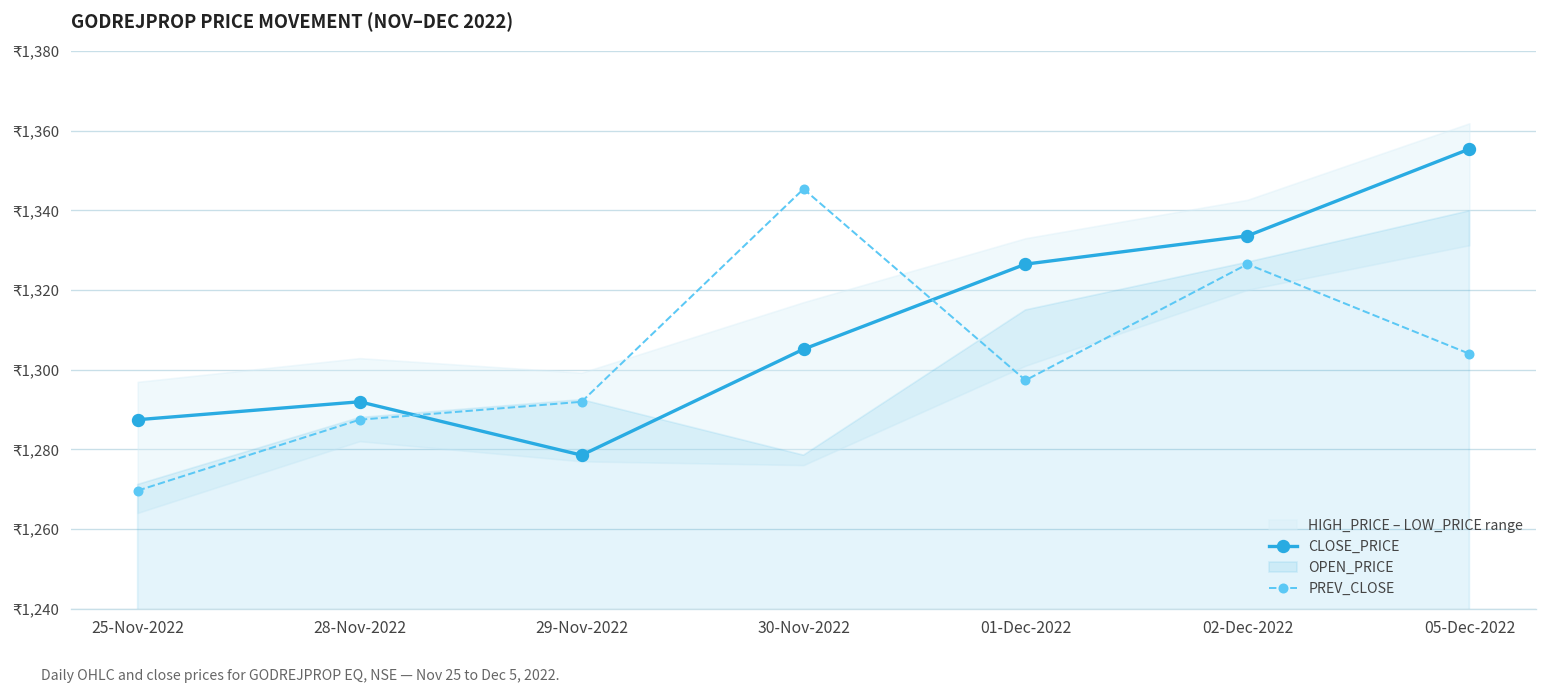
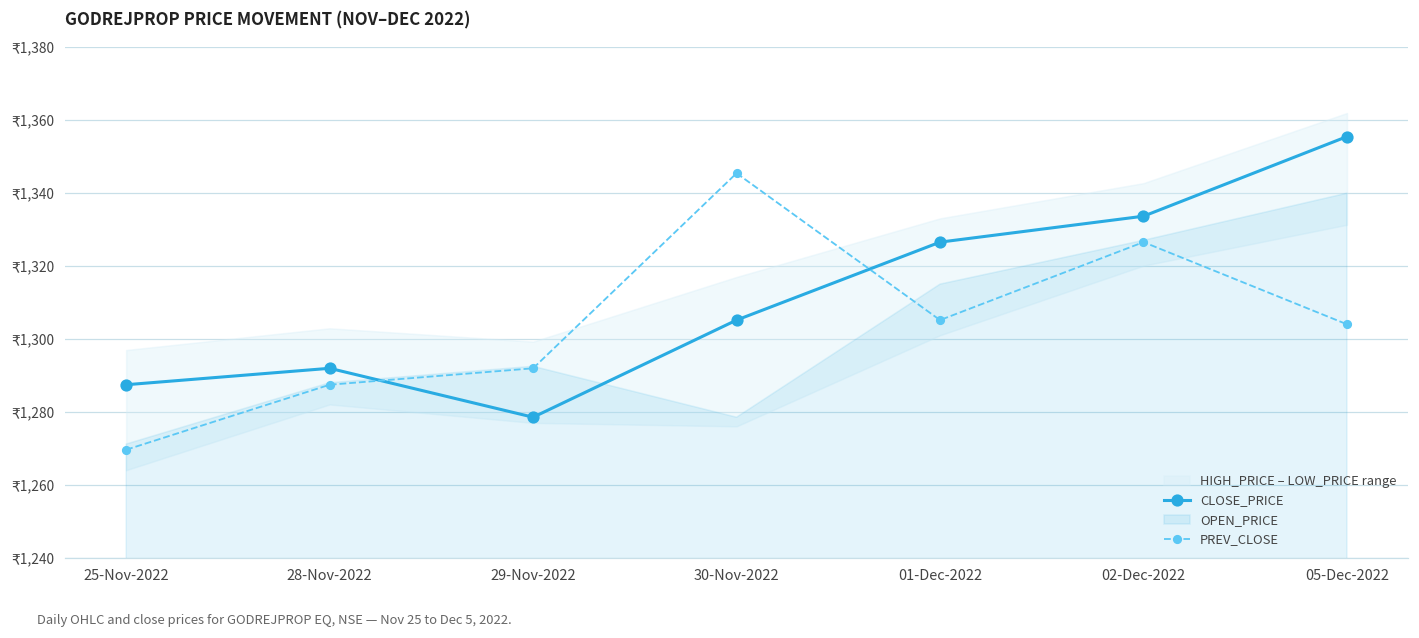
  {
    "PREV_CLOSE": {
      "25-Nov-2022": "₹1,270",
      "30-Nov-2022": "₹1,345",
-     "01-Dec-2022": "₹1,297",
+     "01-Dec-2022": "₹1,305",
      "05-Dec-2022": "₹1,304"
    }
  }
